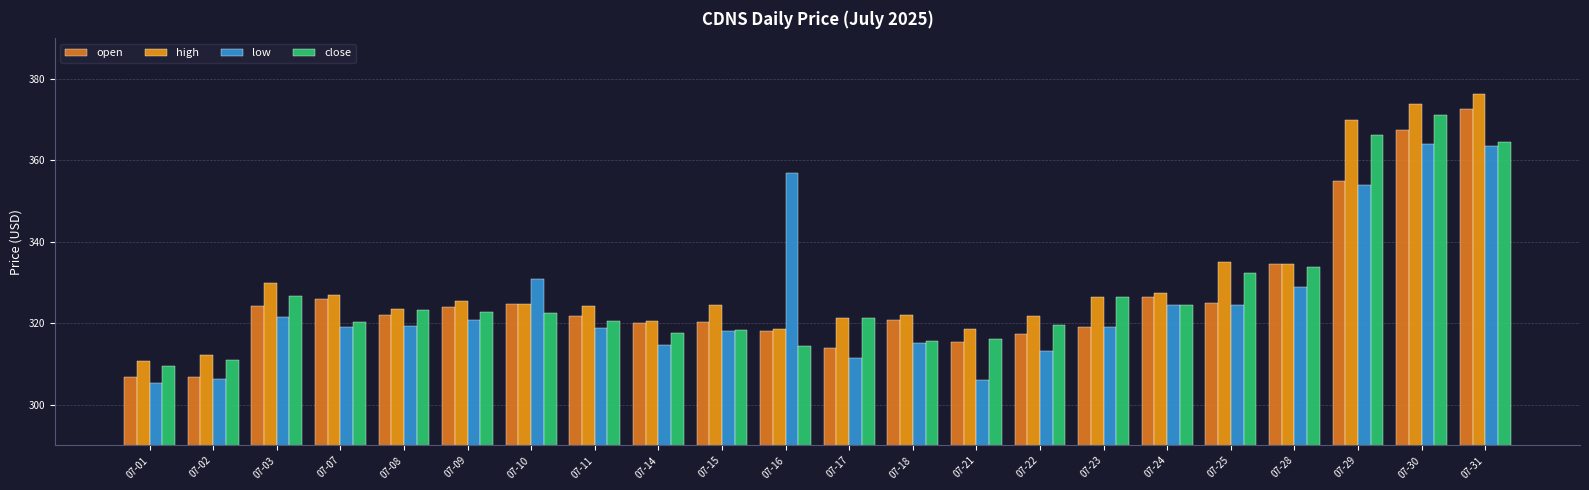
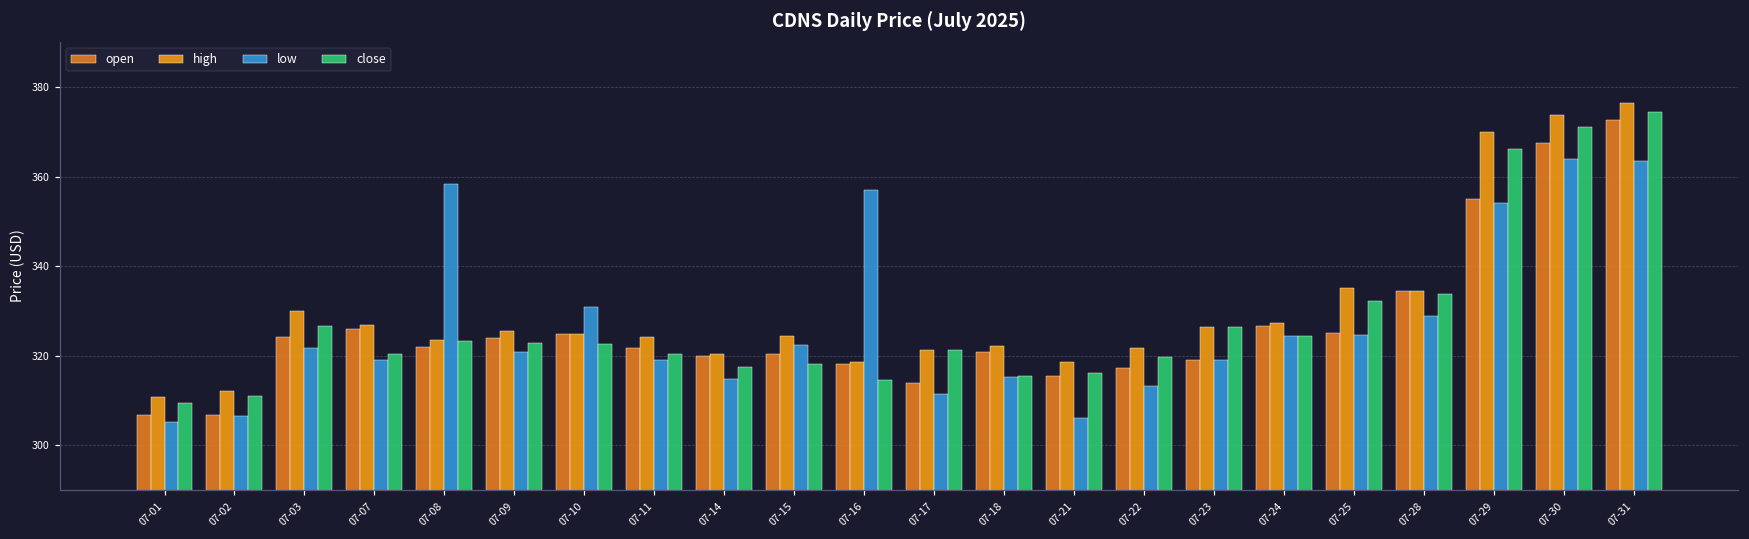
  {
    "low": {
      "07-01": 305,
      "07-02": 306,
      "07-03": 322,
      "07-07": 319,
-     "07-08": 319,
+     "07-08": 358,
      "07-09": 321,
      "07-10": 331,
      "07-11": 319,
      "07-14": 315,
-     "07-15": 318,
+     "07-15": 322,
      "07-16": 357,
      "07-17": 311,
      "07-18": 315,
      "07-21": 306,
      "07-22": 313,
      "07-23": 319,
      "07-24": 324,
      "07-25": 325,
      "07-28": 329,
      "07-29": 354,
      "07-30": 364,
      "07-31": 364
    },
    "close": {
      "07-01": 310,
      "07-02": 311,
      "07-03": 327,
      "07-07": 320,
      "07-08": 323,
      "07-09": 323,
      "07-10": 323,
      "07-11": 320,
      "07-14": 318,
      "07-15": 318,
      "07-16": 314,
      "07-17": 321,
      "07-18": 316,
      "07-21": 316,
      "07-22": 320,
      "07-23": 326,
      "07-24": 324,
      "07-25": 332,
      "07-28": 334,
      "07-29": 366,
      "07-30": 371,
-     "07-31": 364
+     "07-31": 374
    }
  }
